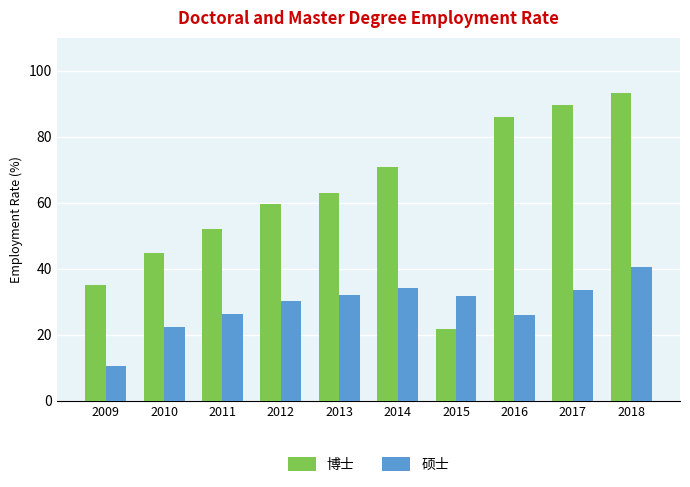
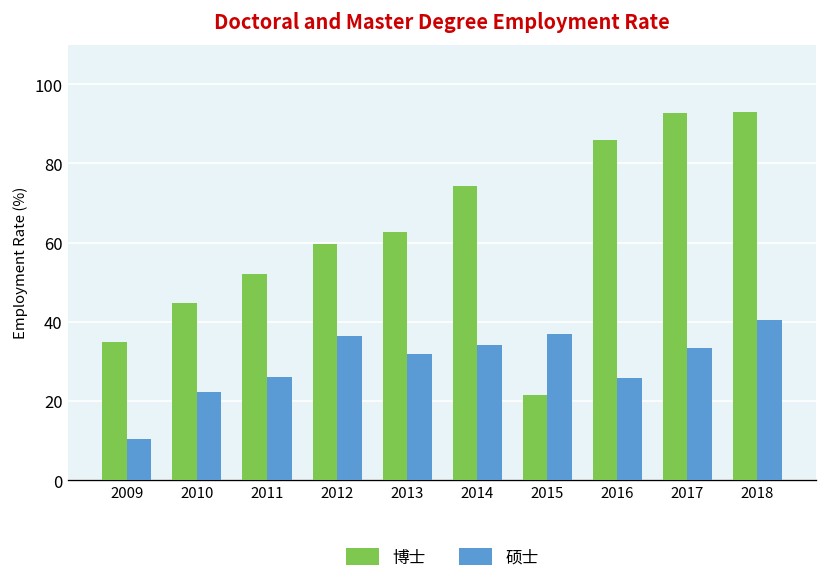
  {
    "博士": {
      "2009": 35,
      "2010": 45,
      "2011": 52,
      "2012": 60,
      "2013": 63,
-     "2014": 71,
+     "2014": 74,
      "2015": 22,
      "2016": 86,
-     "2017": 90,
+     "2017": 93,
      "2018": 93
    },
    "硕士": {
      "2009": 11,
      "2010": 22,
      "2011": 26,
-     "2012": 30,
+     "2012": 37,
      "2013": 32,
      "2014": 34,
-     "2015": 32,
+     "2015": 37,
      "2016": 26,
      "2017": 34,
      "2018": 40
    }
  }
